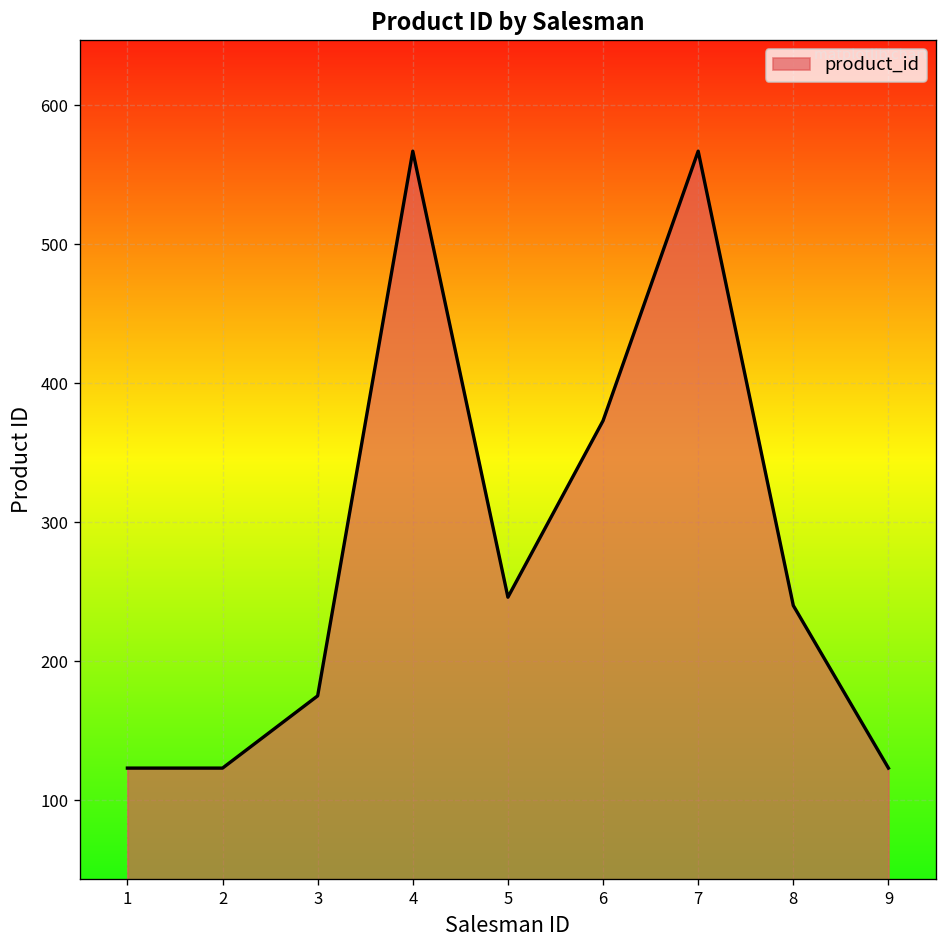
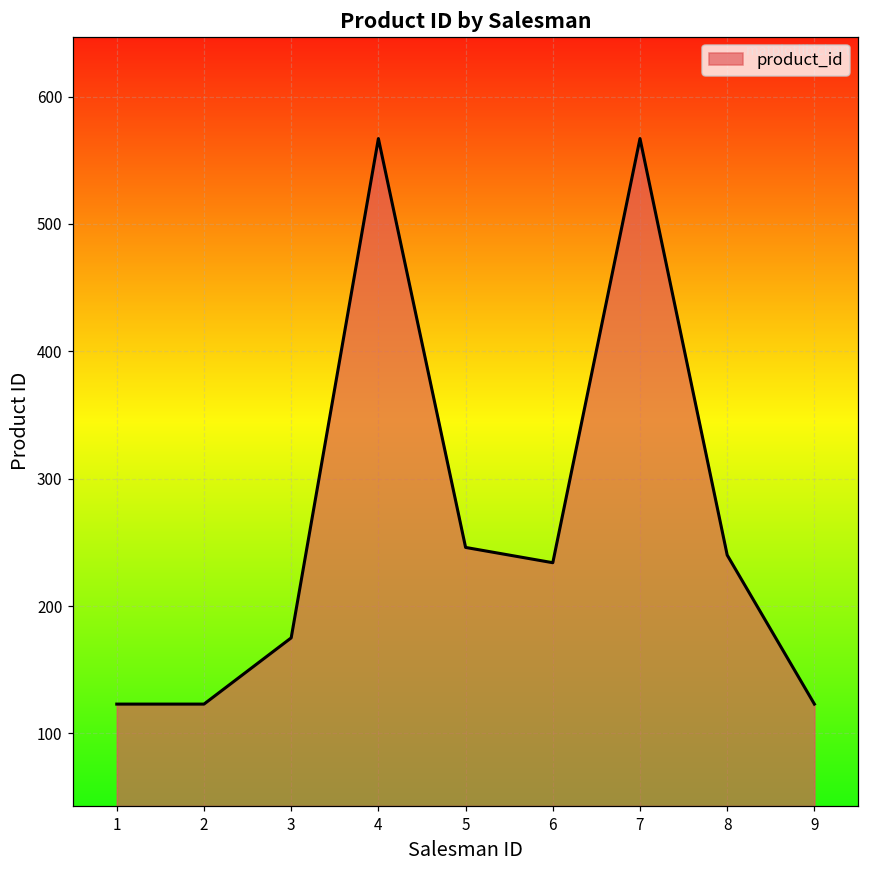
  {
    "1": 123,
    "2": 123,
    "3": 175,
    "4": 567,
    "5": 246,
-   "6": 373,
+   "6": 234,
    "7": 567,
    "8": 240,
    "9": 123
  }
